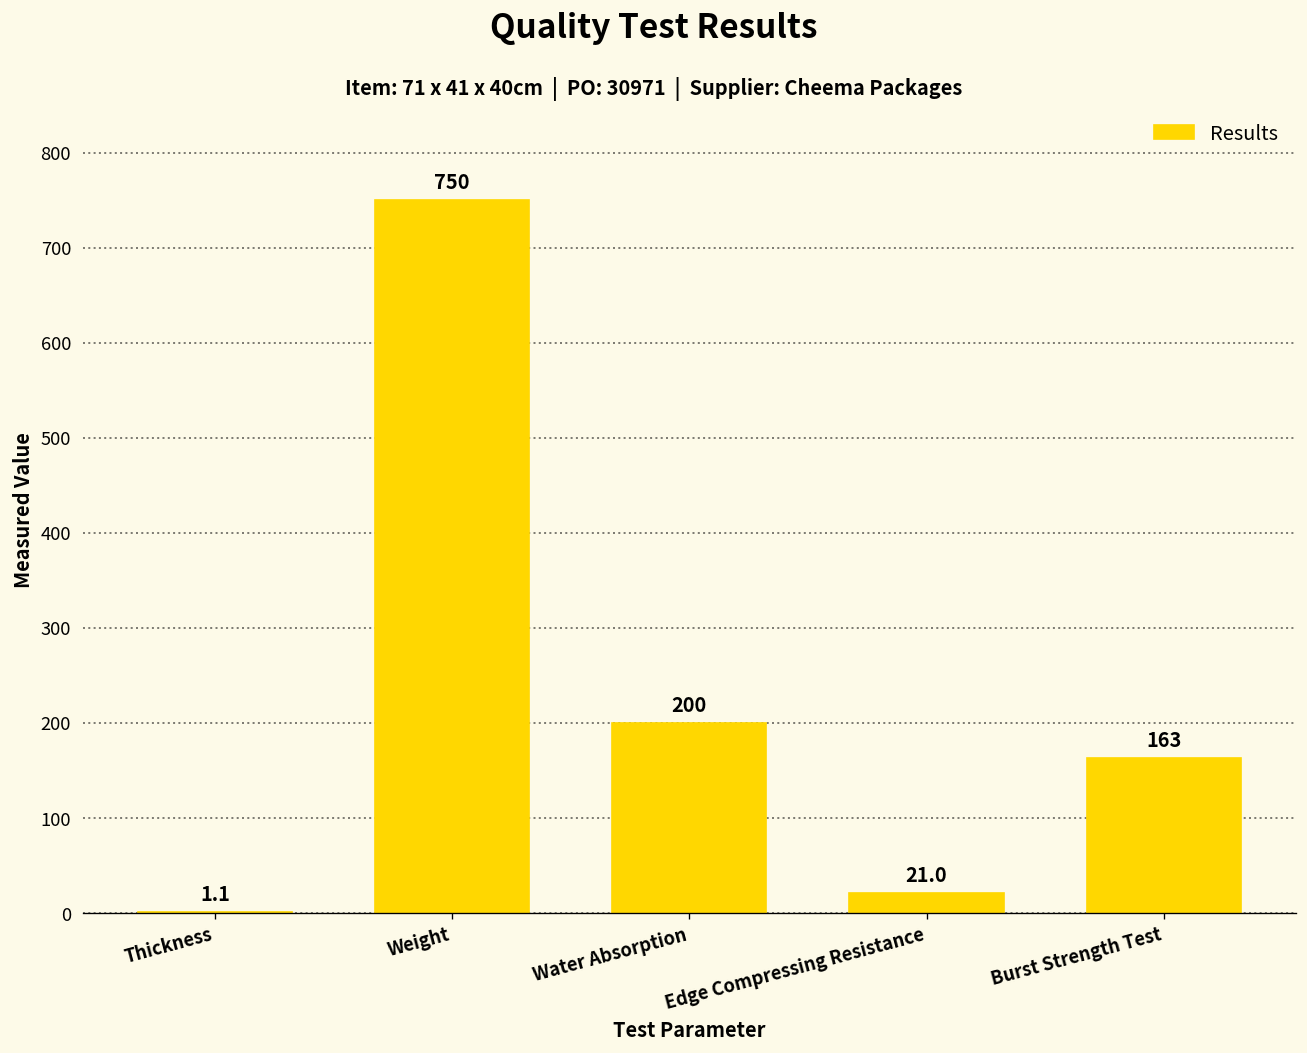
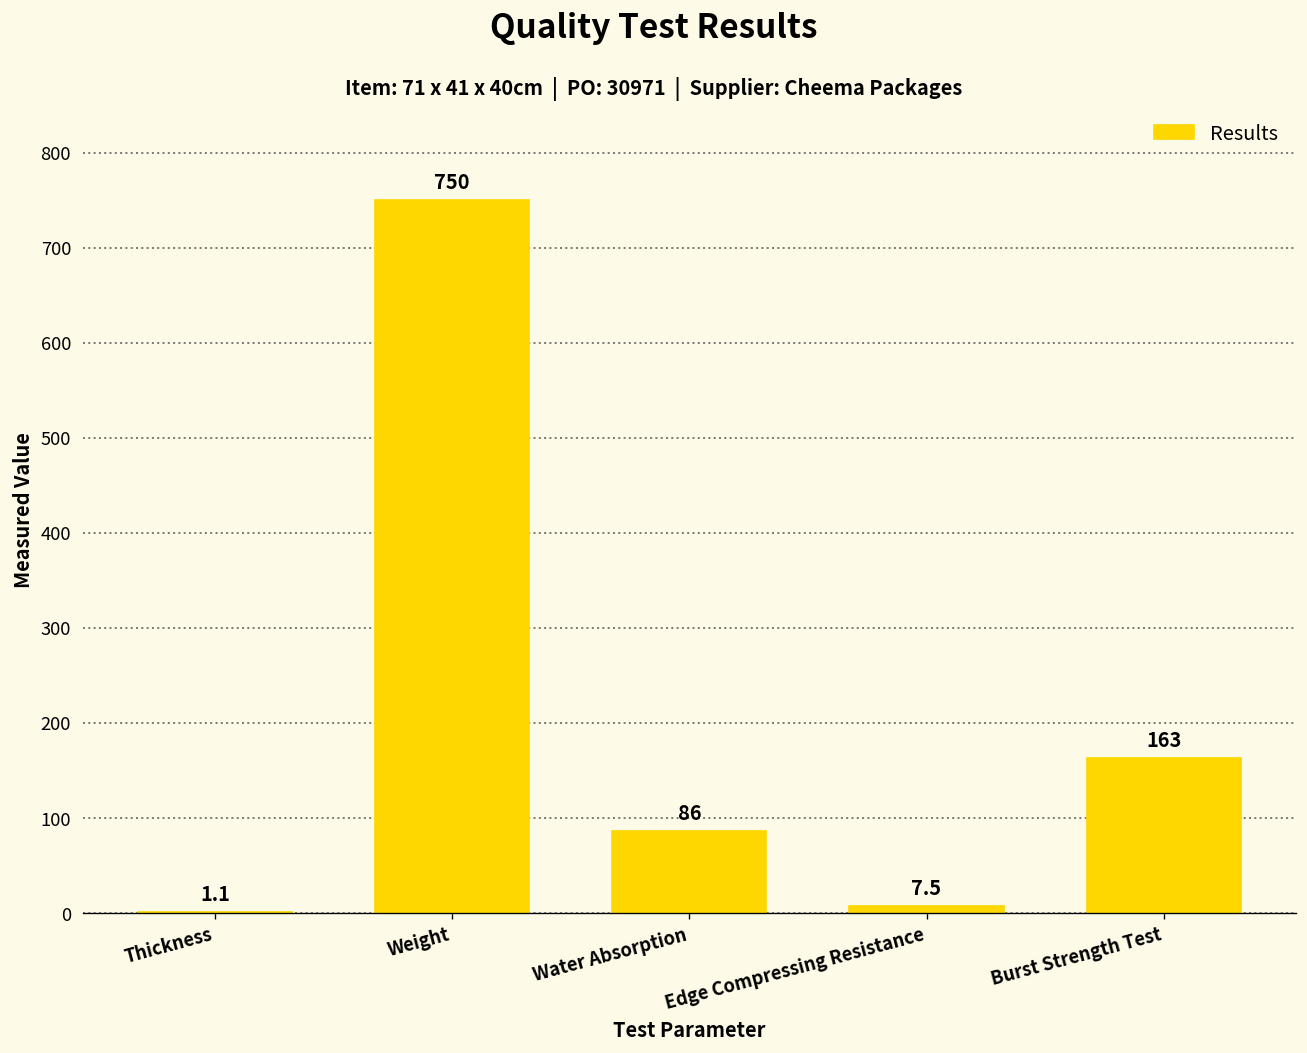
  {
    "Thickness": 1.1,
    "Weight": 750,
-   "Water Absorption": 200,
-   "Edge Compressing Resistance": 21.0,
+   "Water Absorption": 86,
+   "Edge Compressing Resistance": 7.5,
    "Burst Strength Test": 163
  }
